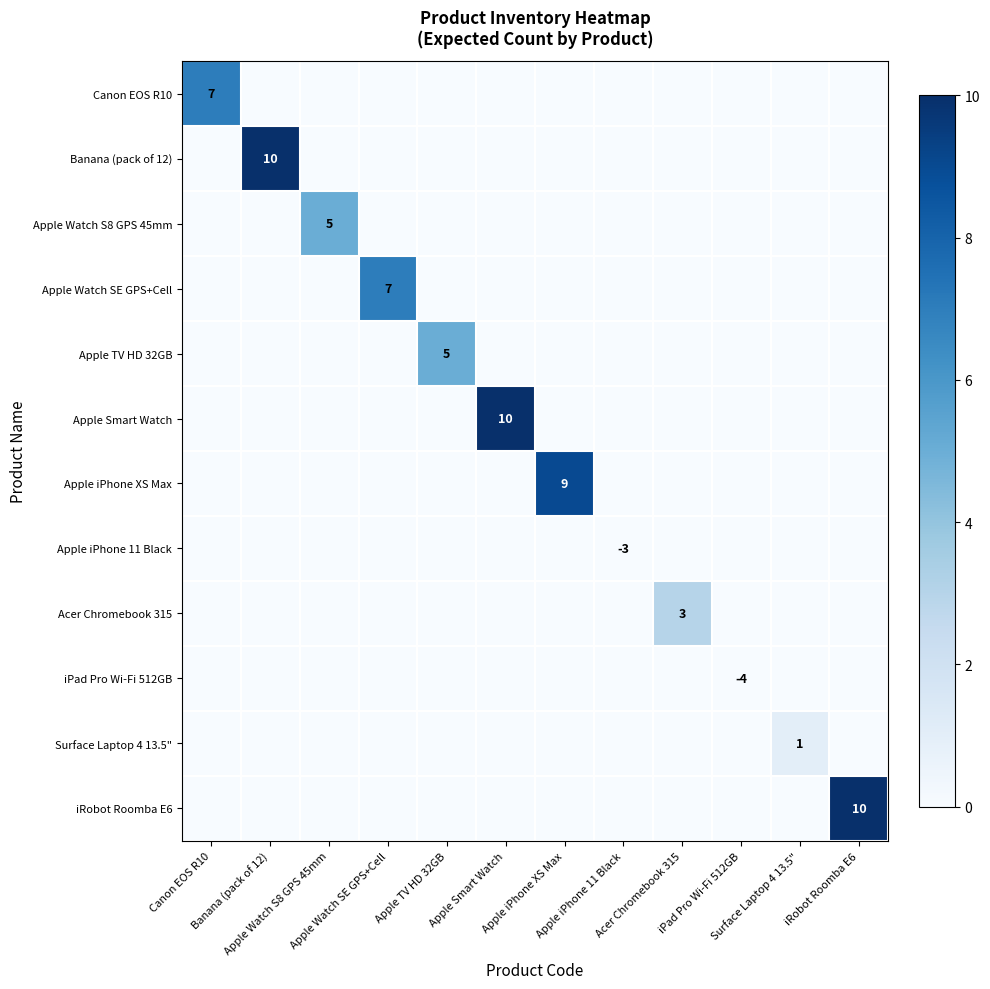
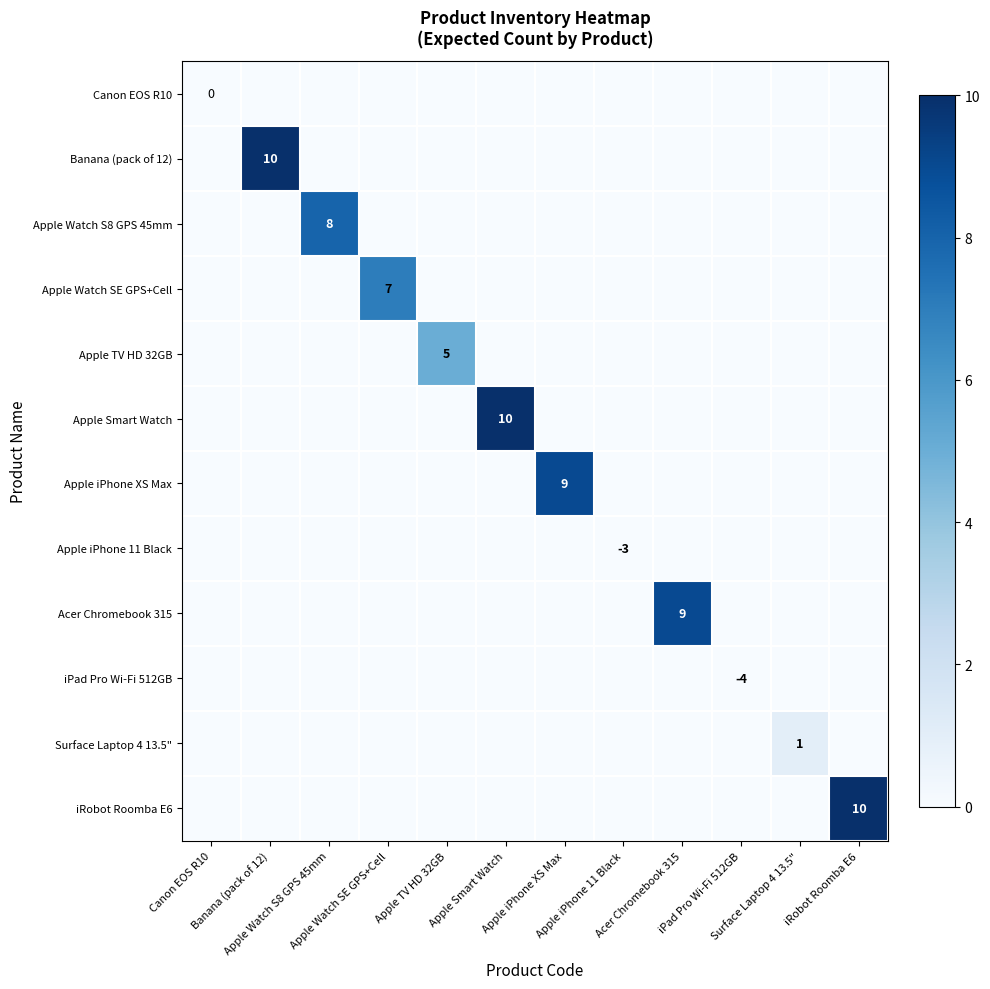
  {
    "Canon EOS R10": {
-     "Canon EOS R10": 7
+     "Canon EOS R10": 0
    },
    "Banana (pack of 12)": {
      "Banana (pack of 12)": 10
    },
    "Apple Watch S8 GPS 45mm": {
-     "Apple Watch S8 GPS 45mm": 5
+     "Apple Watch S8 GPS 45mm": 8
    },
    "Apple Watch SE GPS+Cell": {
      "Apple Watch SE GPS+Cell": 7
    },
    "Apple TV HD 32GB": {
      "Apple TV HD 32GB": 5
    },
    "Apple Smart Watch": {
      "Apple Smart Watch": 10
    },
    "Apple iPhone XS Max": {
      "Apple iPhone XS Max": 9
    },
    "Apple iPhone 11 Black": {
      "Apple iPhone 11 Black": -3
    },
    "Acer Chromebook 315": {
-     "Acer Chromebook 315": 3
+     "Acer Chromebook 315": 9
    },
    "iPad Pro Wi-Fi 512GB": {
      "iPad Pro Wi-Fi 512GB": -4
    },
    "Surface Laptop 4 13.5\"": {
      "Surface Laptop 4 13.5\"": 1
    },
    "iRobot Roomba E6": {
      "iRobot Roomba E6": 10
    }
  }
